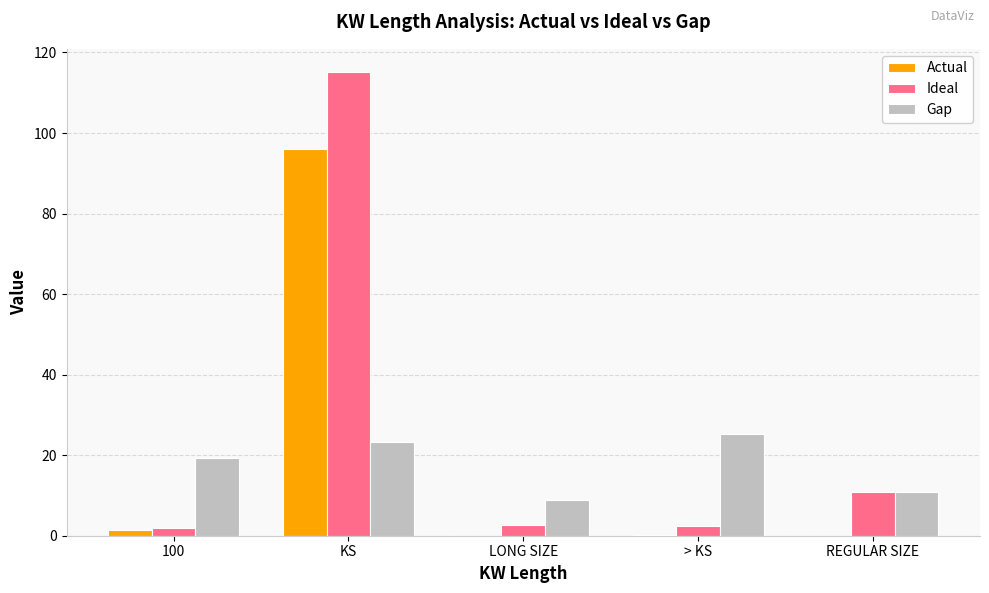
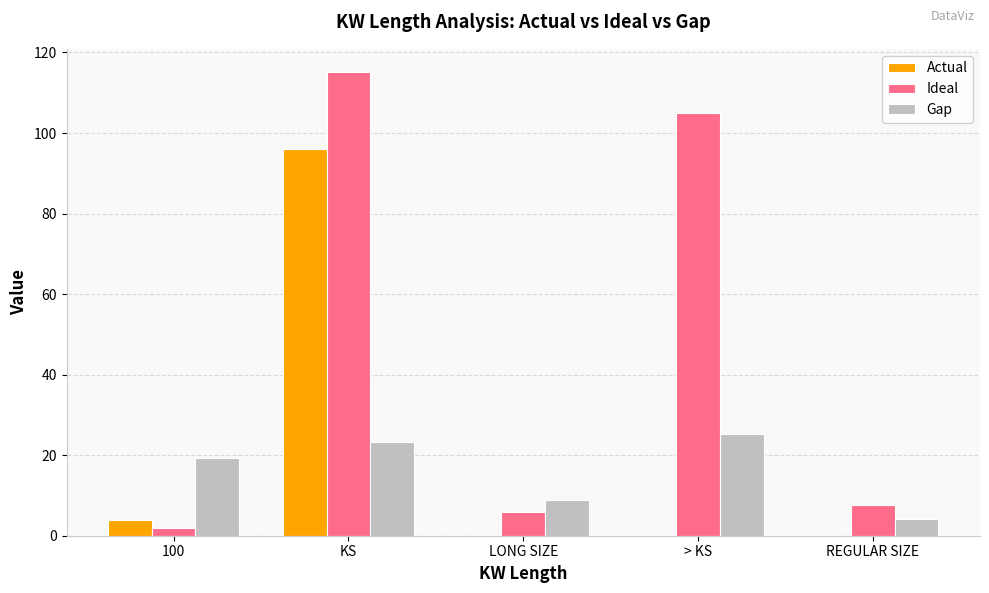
  {
    "Actual": {
-     "100": 1,
+     "100": 4,
      "KS": 96,
      "LONG SIZE": 0,
      "REGULAR SIZE": 0
    },
    "Ideal": {
      "100": 2,
      "KS": 115,
-     "LONG SIZE": 3,
-     "> KS": 2,
-     "REGULAR SIZE": 11
+     "LONG SIZE": 6,
+     "> KS": 105,
+     "REGULAR SIZE": 8
    },
    "Gap": {
      "100": 19,
      "KS": 23,
      "LONG SIZE": 9,
      "> KS": 25,
-     "REGULAR SIZE": 11
+     "REGULAR SIZE": 4
    }
  }
